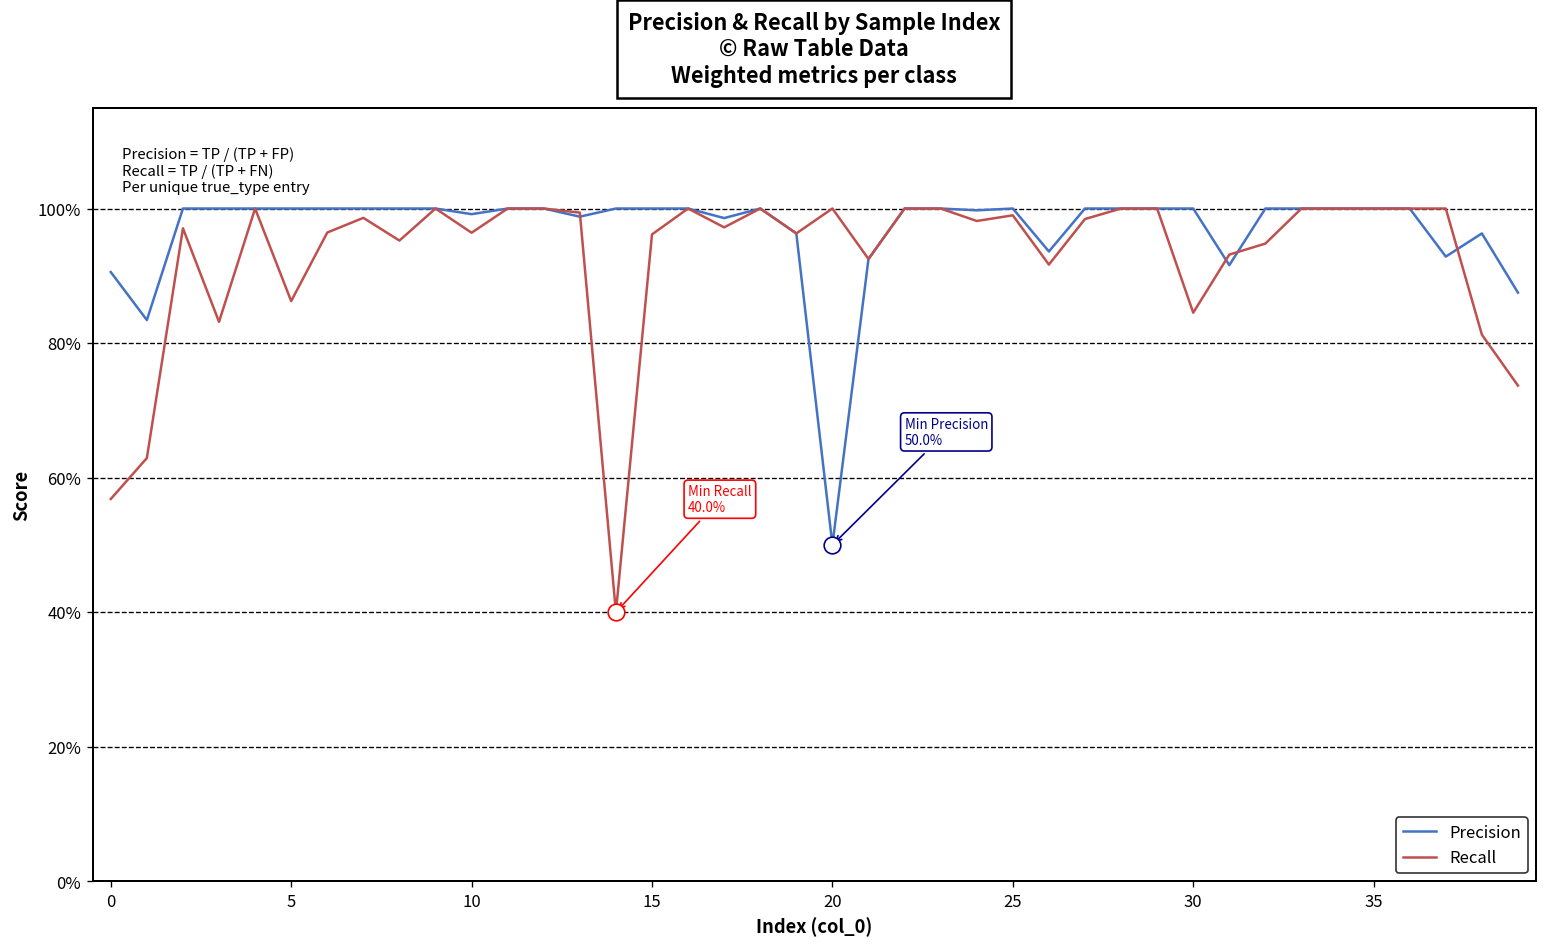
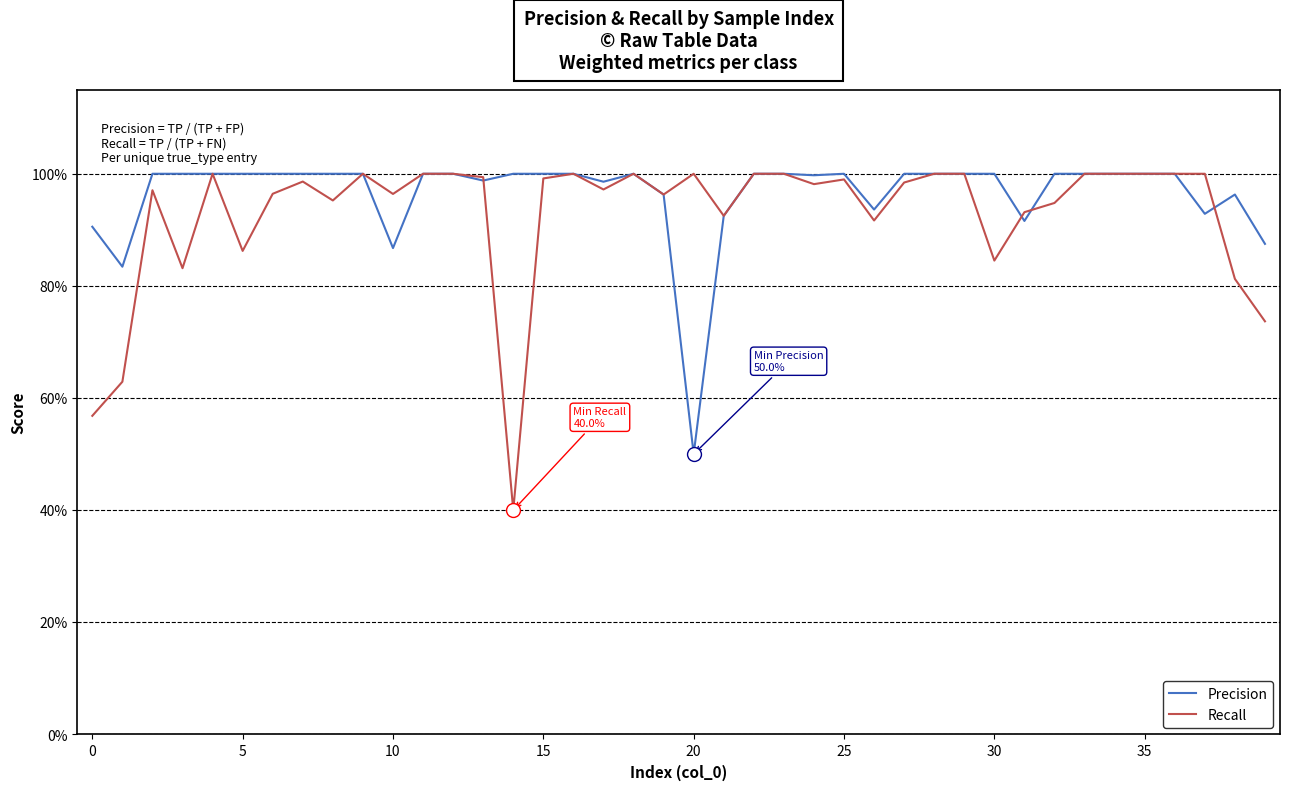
  {
    "Precision": {
      "0": "91%",
      "5": "100%",
-     "10": "99%",
+     "10": "87%",
      "15": "100%",
      "25": "100%",
      "30": "100%"
    },
    "Recall": {
      "0": "57%",
      "5": "86%",
      "10": "96%",
-     "15": "96%",
+     "15": "99%",
      "20": "100%",
      "25": "99%",
      "30": "85%"
    }
  }
